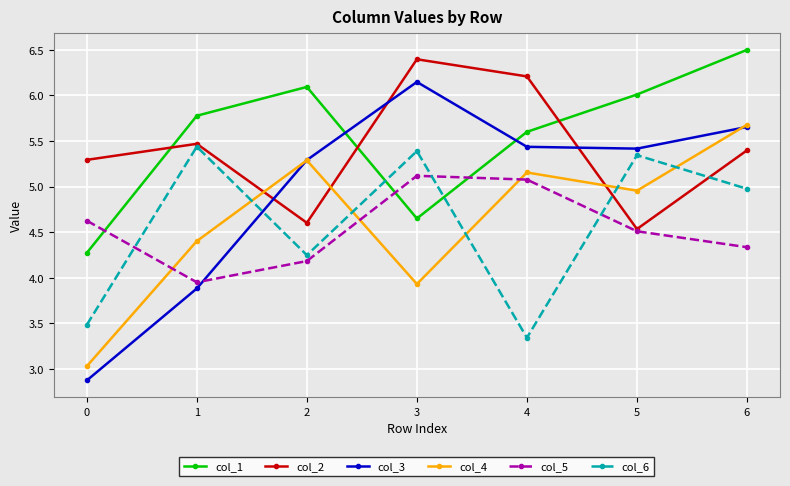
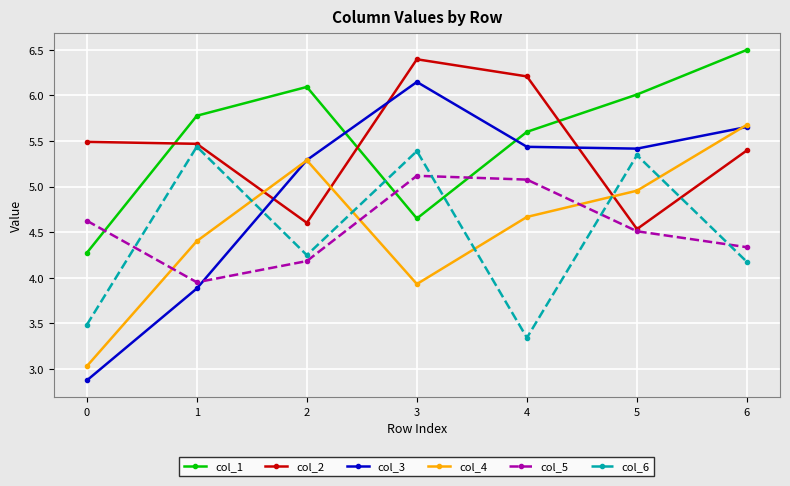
  {
    "col_1": {
      "0": 4.3,
      "1": 5.8,
      "2": 6.1,
      "3": 4.7,
      "4": 5.6,
      "5": 6.0,
      "6": 6.5
    },
    "col_2": {
-     "0": 5.3,
+     "0": 5.5,
      "1": 5.5,
      "2": 4.6,
      "3": 6.4,
      "4": 6.2,
      "6": 5.4
    },
    "col_3": {
      "0": 2.9,
      "1": 3.9,
      "3": 6.1,
      "4": 5.4,
      "5": 5.4
    },
    "col_4": {
      "0": 3.0,
      "1": 4.4,
      "3": 3.9,
-     "4": 5.2,
+     "4": 4.7,
      "5": 5.0
    },
    "col_5": {
      "0": 4.6,
      "1": 4.0,
      "2": 4.2,
      "3": 5.1,
      "4": 5.1,
      "6": 4.3
    },
    "col_6": {
      "0": 3.5,
      "1": 5.4,
      "2": 4.2,
      "3": 5.4,
      "4": 3.3,
      "5": 5.3,
-     "6": 5.0
+     "6": 4.2
    }
  }
